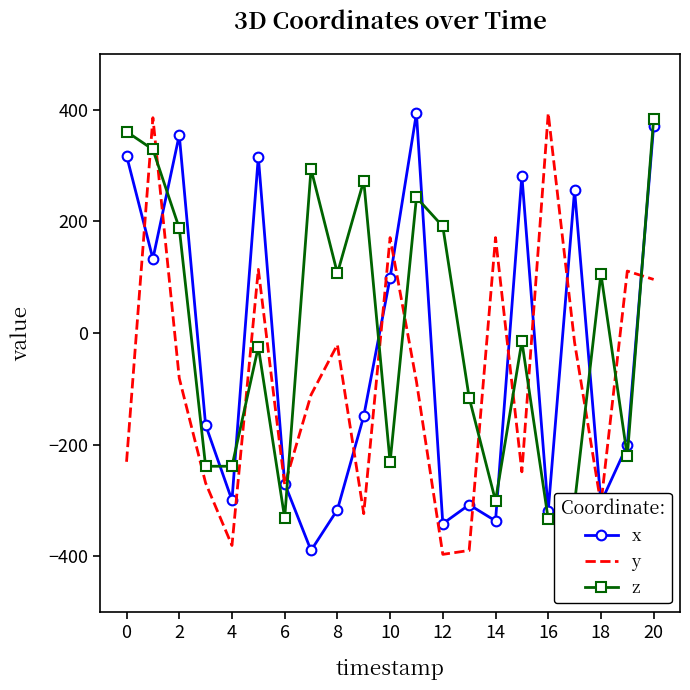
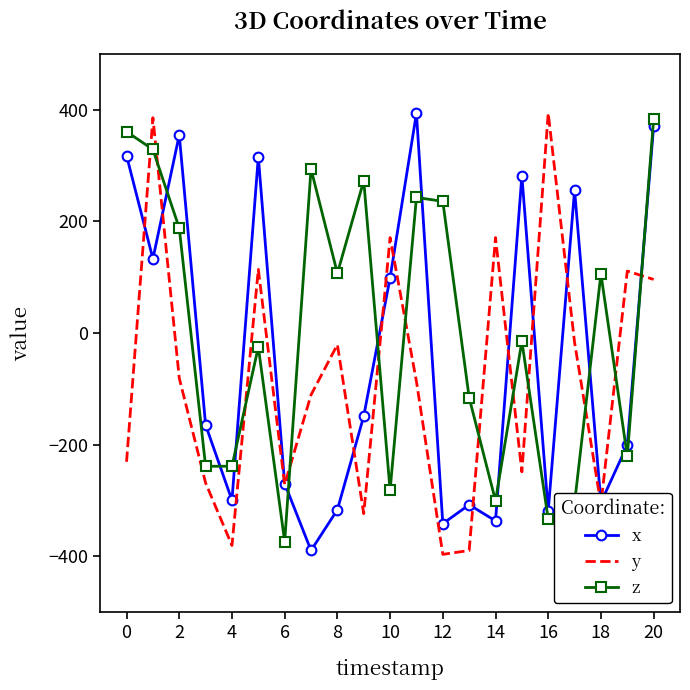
  {
    "x": {
      "0": 320,
      "2": 360,
      "4": -300,
      "8": -320,
      "10": 100,
      "12": -340,
      "14": -340,
      "16": -320,
      "20": 370
    },
    "y": {
      "0": -230,
      "2": -80,
      "4": -380,
      "8": -20,
      "10": 170,
      "12": -400,
      "14": 170,
      "16": 390,
      "20": 100
    },
    "z": {
      "0": 360,
      "2": 190,
      "4": -240,
-     "6": -330,
+     "6": -370,
      "8": 110,
-     "10": -230,
-     "12": 190,
+     "10": -280,
+     "12": 240,
      "14": -300,
      "16": -330,
      "18": 110,
      "20": 380
    }
  }
